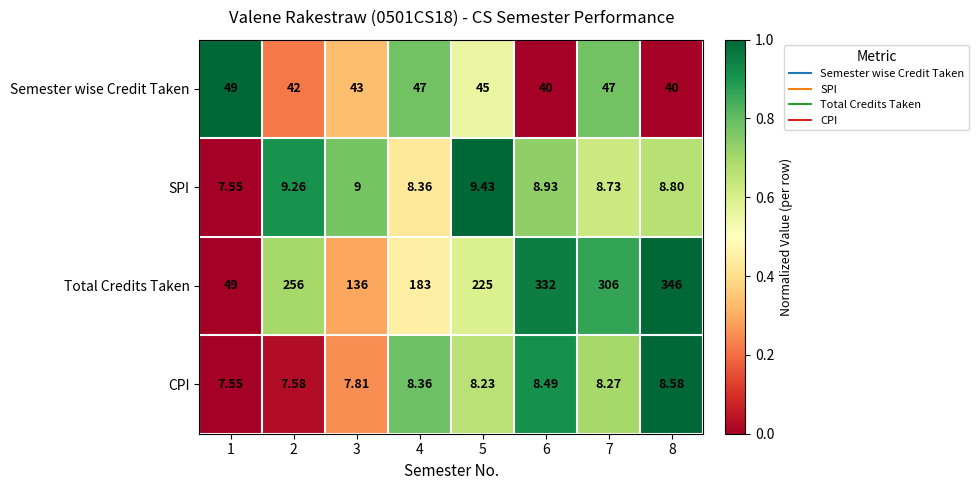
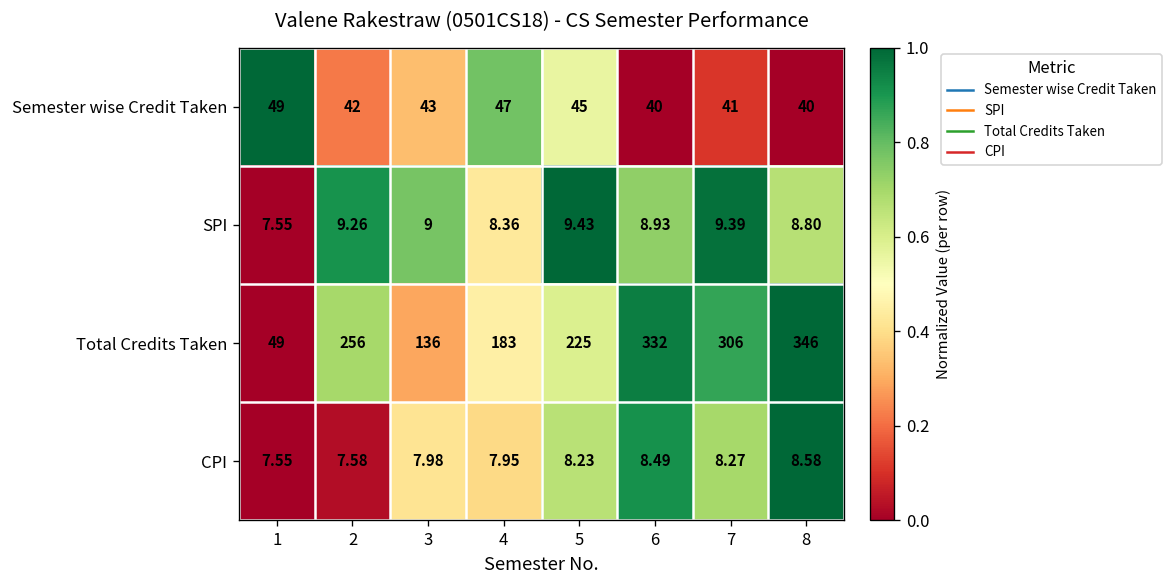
  {
    "Semester wise Credit Taken": {
      "1": 49,
      "2": 42,
      "3": 43,
      "4": 47,
      "5": 45,
      "6": 40,
-     "7": 47,
+     "7": 41,
      "8": 40
    },
    "SPI": {
      "1": 7.55,
      "2": 9.26,
      "3": 9,
      "4": 8.36,
      "5": 9.43,
      "6": 8.93,
-     "7": 8.73,
+     "7": 9.39,
      "8": 8.80
    },
    "Total Credits Taken": {
      "1": 49,
      "2": 256,
      "3": 136,
      "4": 183,
      "5": 225,
      "6": 332,
      "7": 306,
      "8": 346
    },
    "CPI": {
      "1": 7.55,
      "2": 7.58,
-     "3": 7.81,
-     "4": 8.36,
+     "3": 7.98,
+     "4": 7.95,
      "5": 8.23,
      "6": 8.49,
      "7": 8.27,
      "8": 8.58
    }
  }
